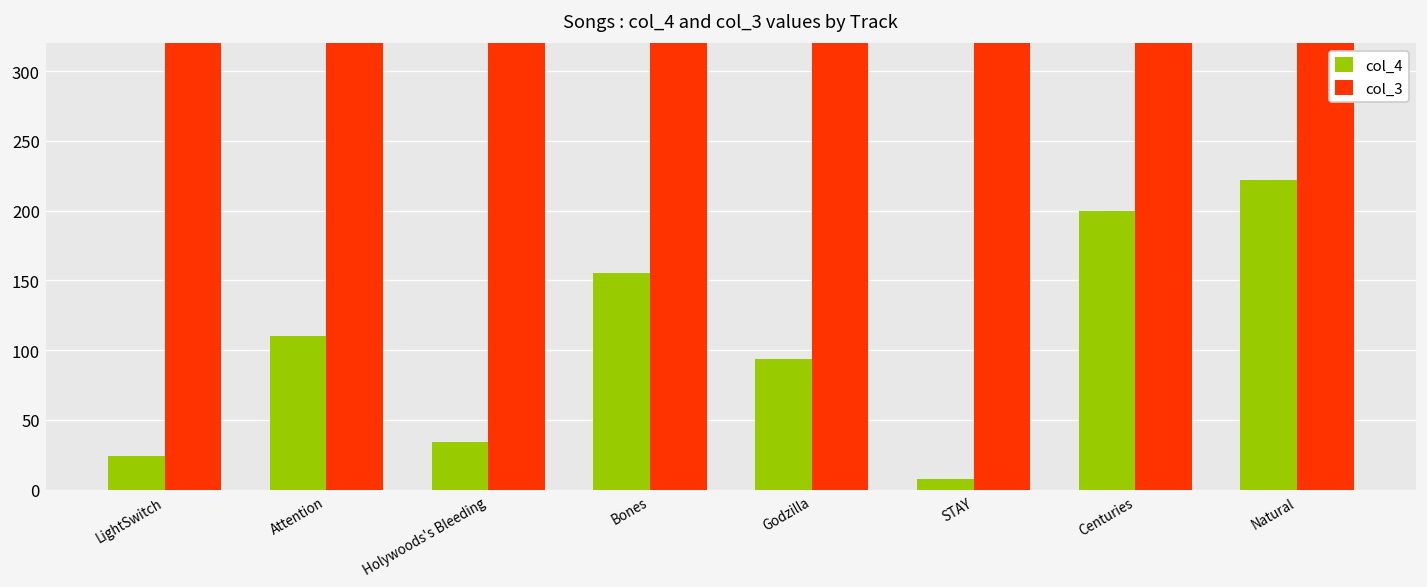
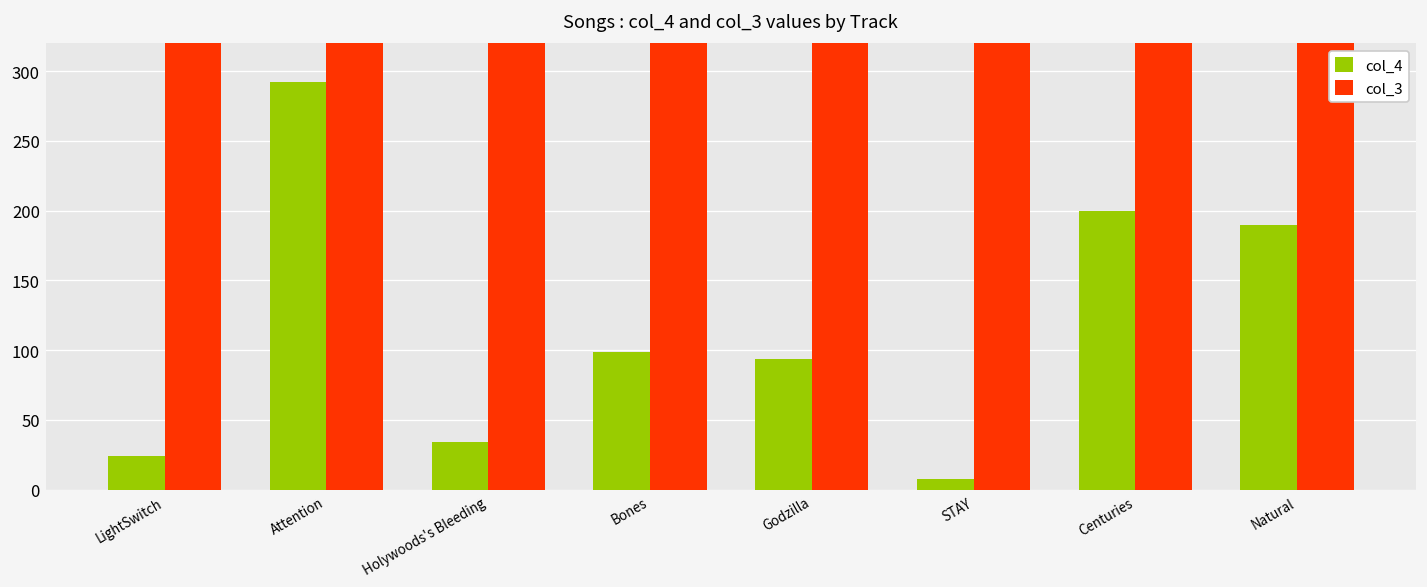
  {
    "col_4": {
      "LightSwitch": 24,
-     "Attention": 110,
+     "Attention": 292,
      "Holywoods's Bleeding": 34,
-     "Bones": 155,
+     "Bones": 99,
      "Godzilla": 94,
      "STAY": 8,
      "Centuries": 200,
-     "Natural": 222
+     "Natural": 190
    }
  }
